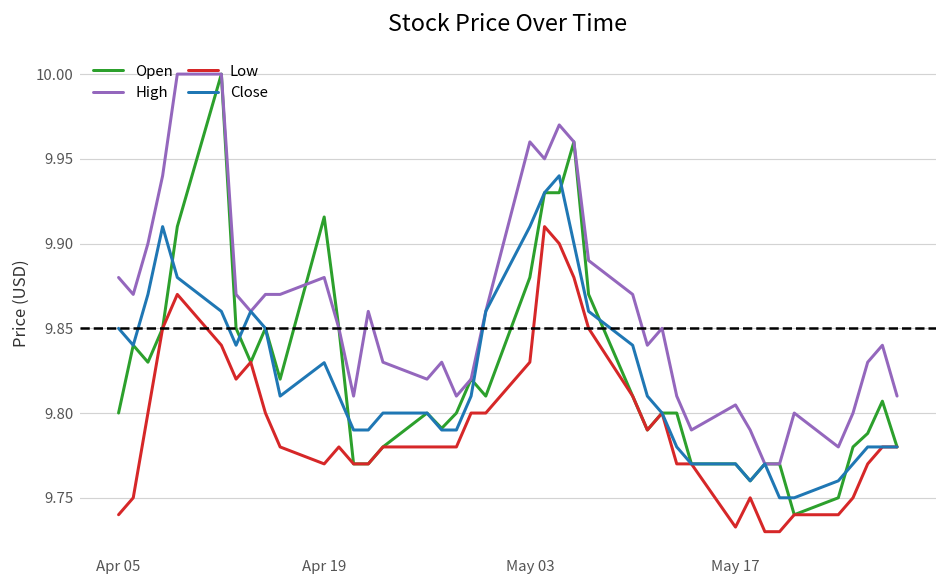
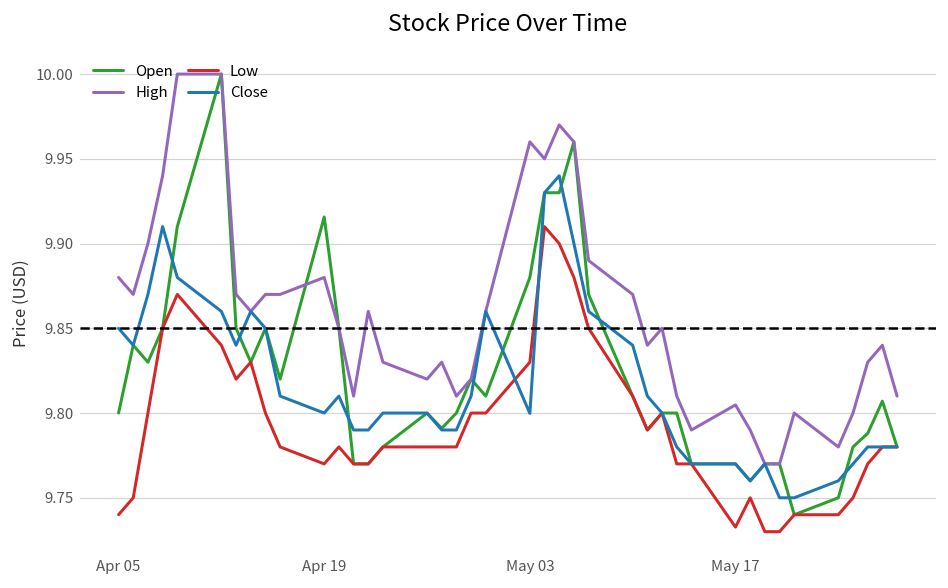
  {
    "Open": {
      "Apr 05": 9.800,
      "Apr 19": 9.916,
      "May 03": 9.880
    },
    "High": {
      "Apr 05": 9.880,
      "Apr 19": 9.880,
      "May 03": 9.960,
      "May 17": 9.805
    },
    "Low": {
      "Apr 05": 9.740,
      "Apr 19": 9.770,
      "May 03": 9.830,
      "May 17": 9.733
    },
    "Close": {
      "Apr 05": 9.850,
-     "Apr 19": 9.830,
-     "May 03": 9.910
+     "Apr 19": 9.800,
+     "May 03": 9.800
    }
  }
